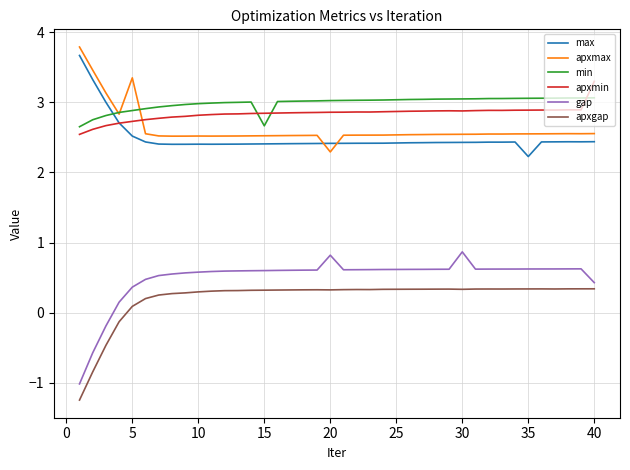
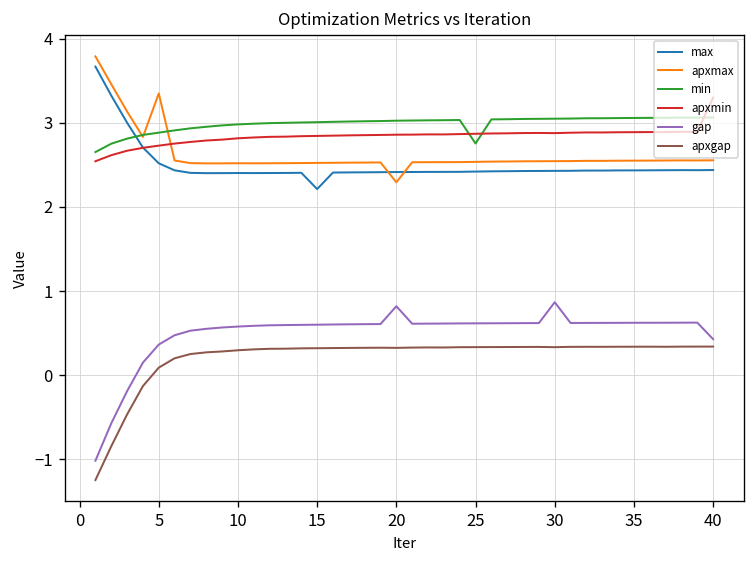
  {
    "max": {
      "5": 2.5,
      "10": 2.4,
-     "15": 2.4,
+     "15": 2.2,
      "20": 2.4,
      "25": 2.4,
      "30": 2.4,
-     "35": 2.2,
+     "35": 2.4,
      "40": 2.4
    },
    "apxmax": {
      "5": 3.3,
      "10": 2.5,
      "15": 2.5,
      "20": 2.3,
      "25": 2.5,
      "30": 2.5,
      "35": 2.5,
      "40": 2.6
    },
    "min": {
      "5": 2.9,
      "10": 3.0,
-     "15": 2.7,
+     "15": 3.0,
      "20": 3.0,
-     "25": 3.0,
+     "25": 2.8,
      "30": 3.0,
      "35": 3.1
    },
    "apxmin": {
      "5": 2.7,
      "10": 2.8,
      "15": 2.8,
      "20": 2.9,
      "25": 2.9,
      "30": 2.9,
      "35": 2.9
    },
    "gap": {
      "5": 0.4,
      "10": 0.6,
      "15": 0.6,
      "20": 0.8,
      "25": 0.6,
      "30": 0.9,
      "35": 0.6,
      "40": 0.4
    },
    "apxgap": {
      "5": 0.1,
      "10": 0.3,
      "15": 0.3,
      "20": 0.3,
      "25": 0.3,
      "30": 0.3,
      "35": 0.3,
      "40": 0.3
    }
  }
